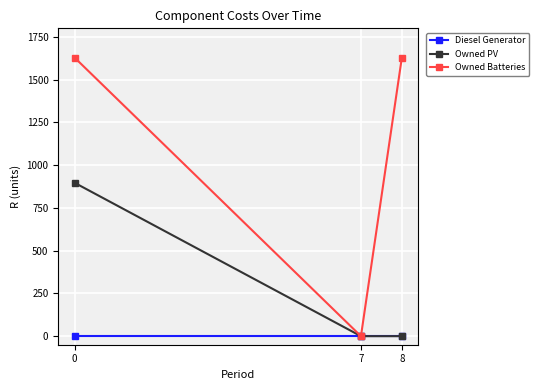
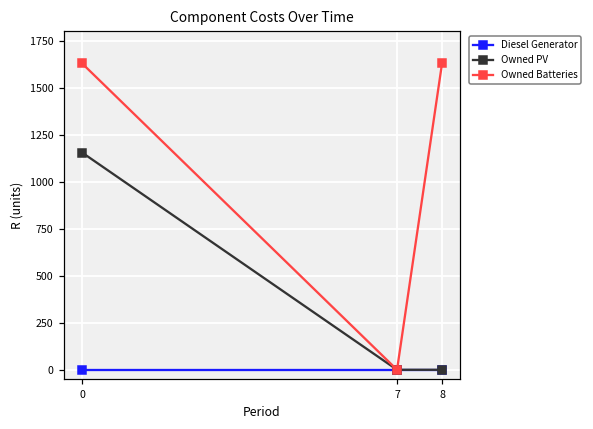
  {
    "Diesel Generator": {
      "0": 0
    },
    "Owned PV": {
-     "0": 900
+     "0": 1160
    },
    "Owned Batteries": {
      "0": 1630,
      "8": 1630
    }
  }
